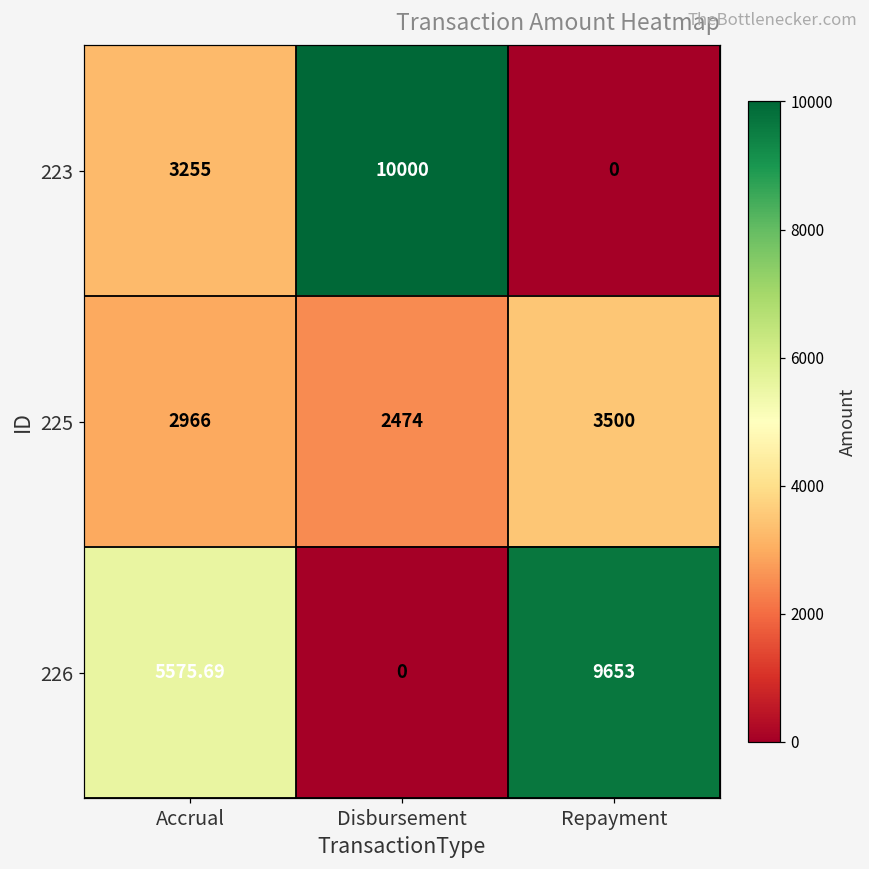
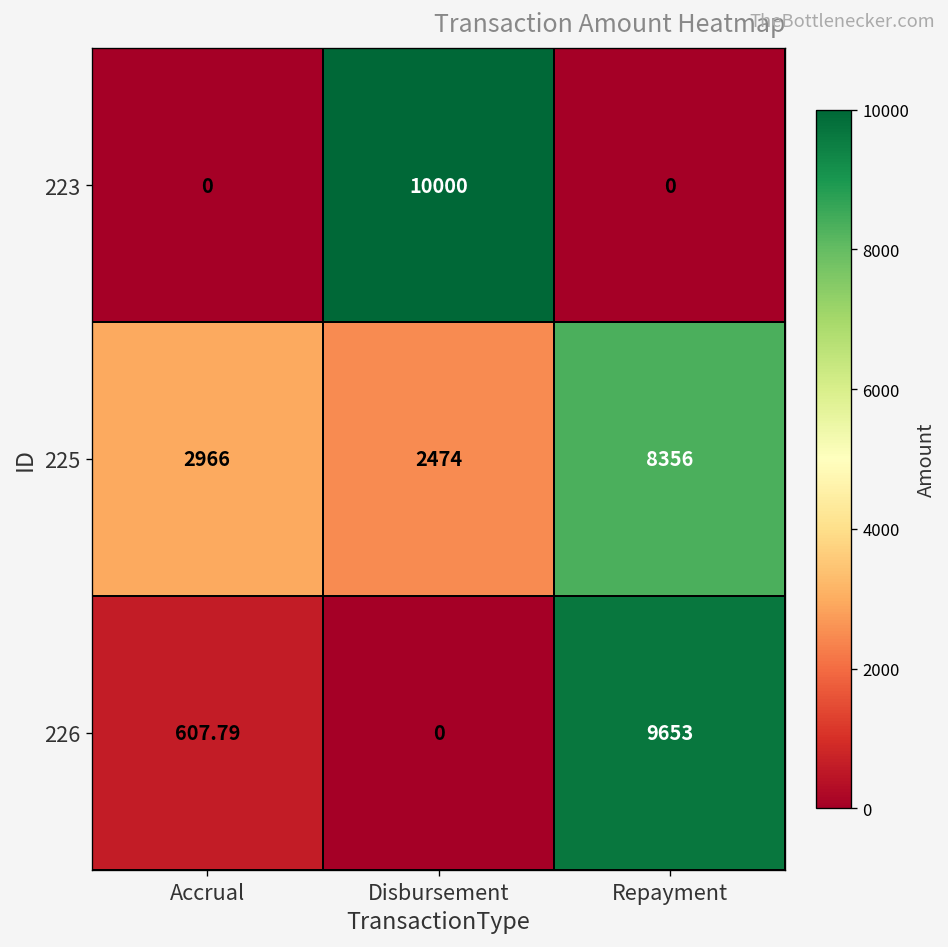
  {
    "223": {
-     "Accrual": 3255,
+     "Accrual": 0,
      "Disbursement": 10000,
      "Repayment": 0
    },
    "225": {
      "Accrual": 2966,
      "Disbursement": 2474,
-     "Repayment": 3500
+     "Repayment": 8356
    },
    "226": {
-     "Accrual": 5575.69,
+     "Accrual": 607.79,
      "Disbursement": 0,
      "Repayment": 9653
    }
  }
